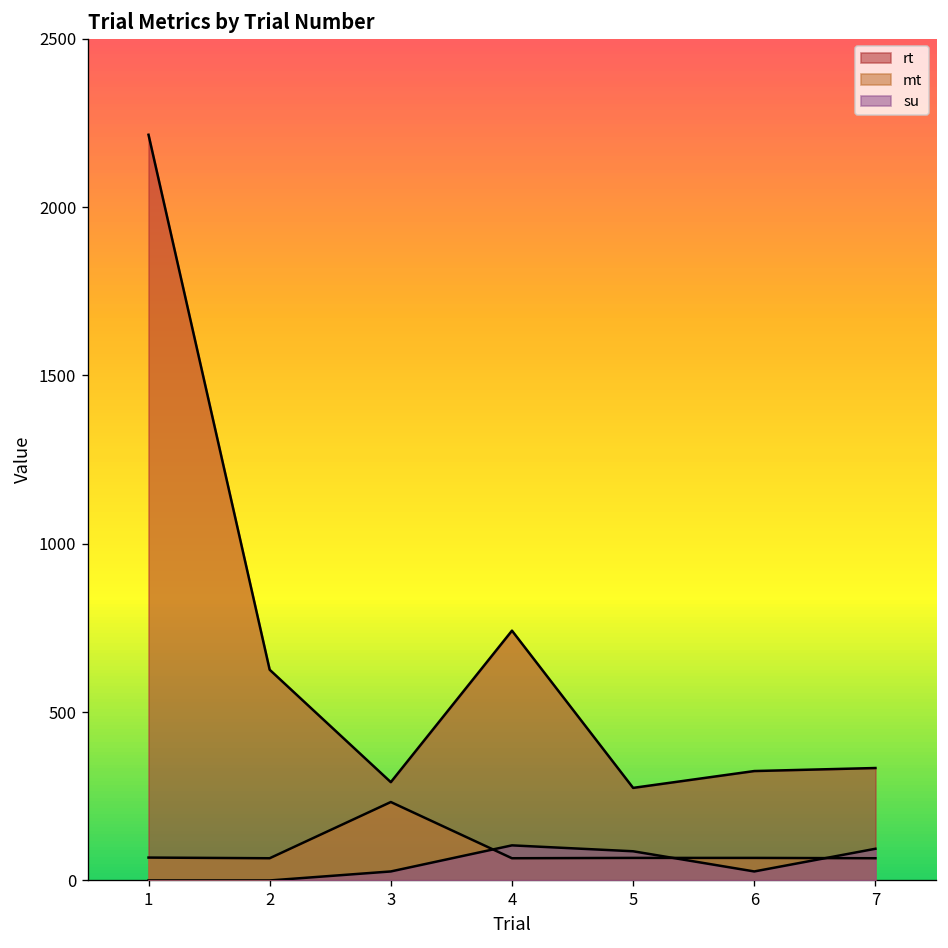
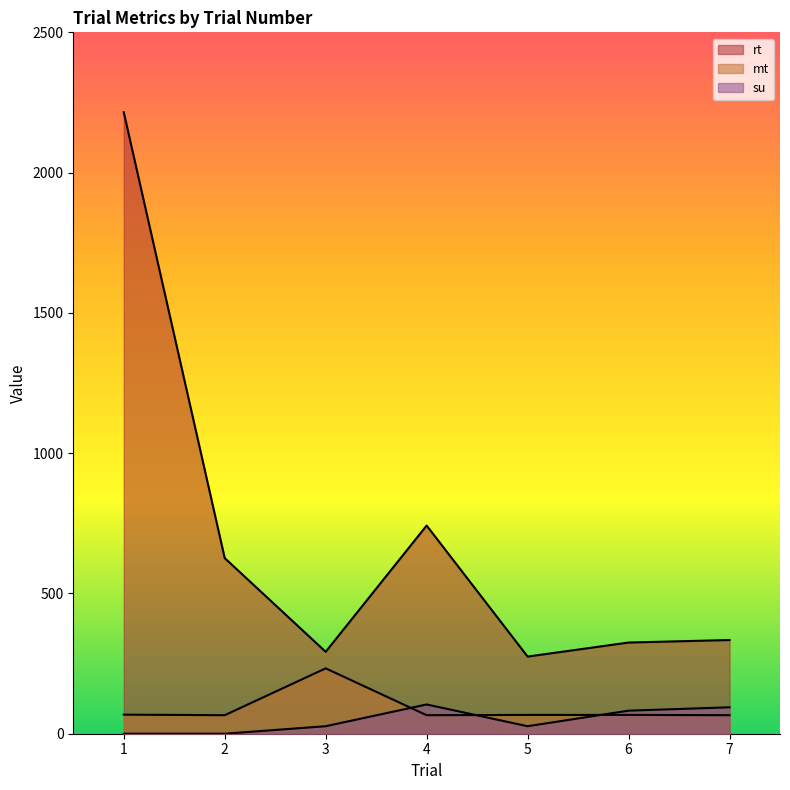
  {
    "su": {
      "1": 0,
      "2": 0,
      "3": 30,
      "4": 100,
-     "5": 90,
-     "6": 30,
+     "5": 30,
+     "6": 80,
      "7": 90
    }
  }
